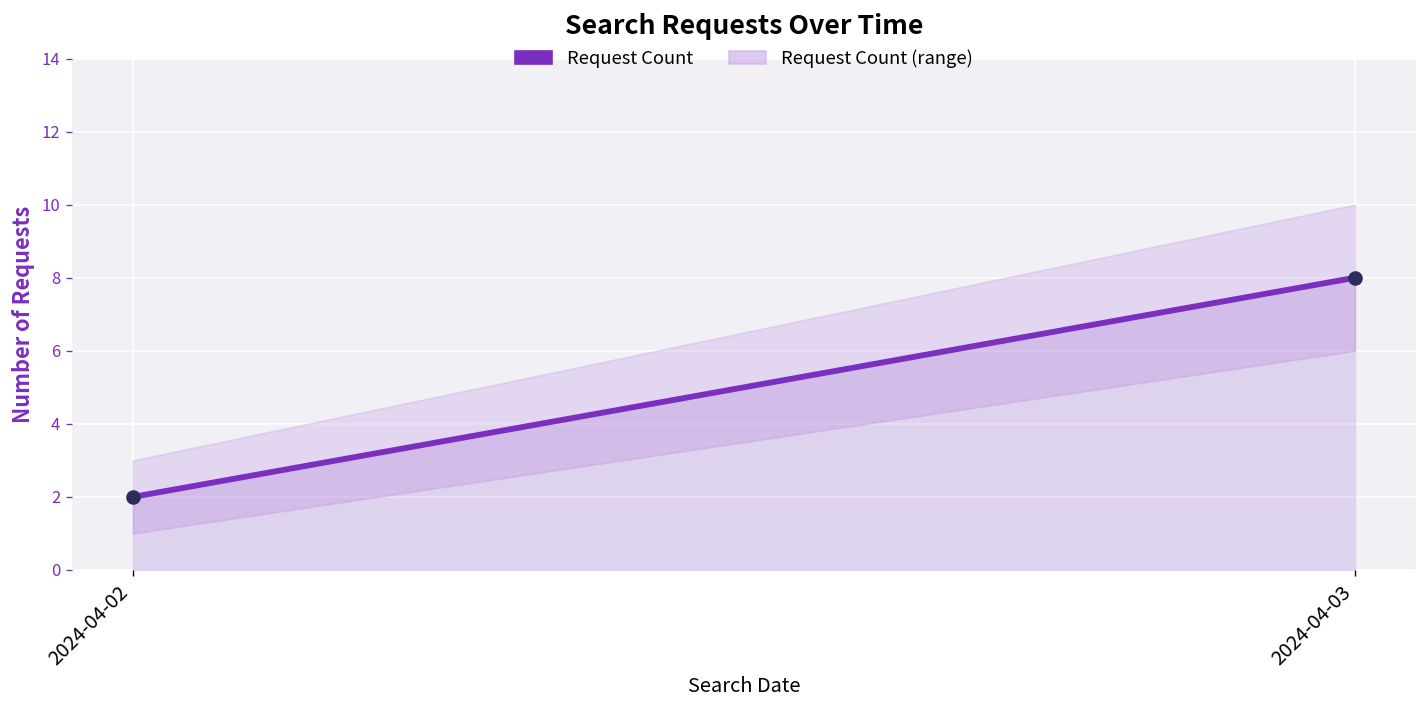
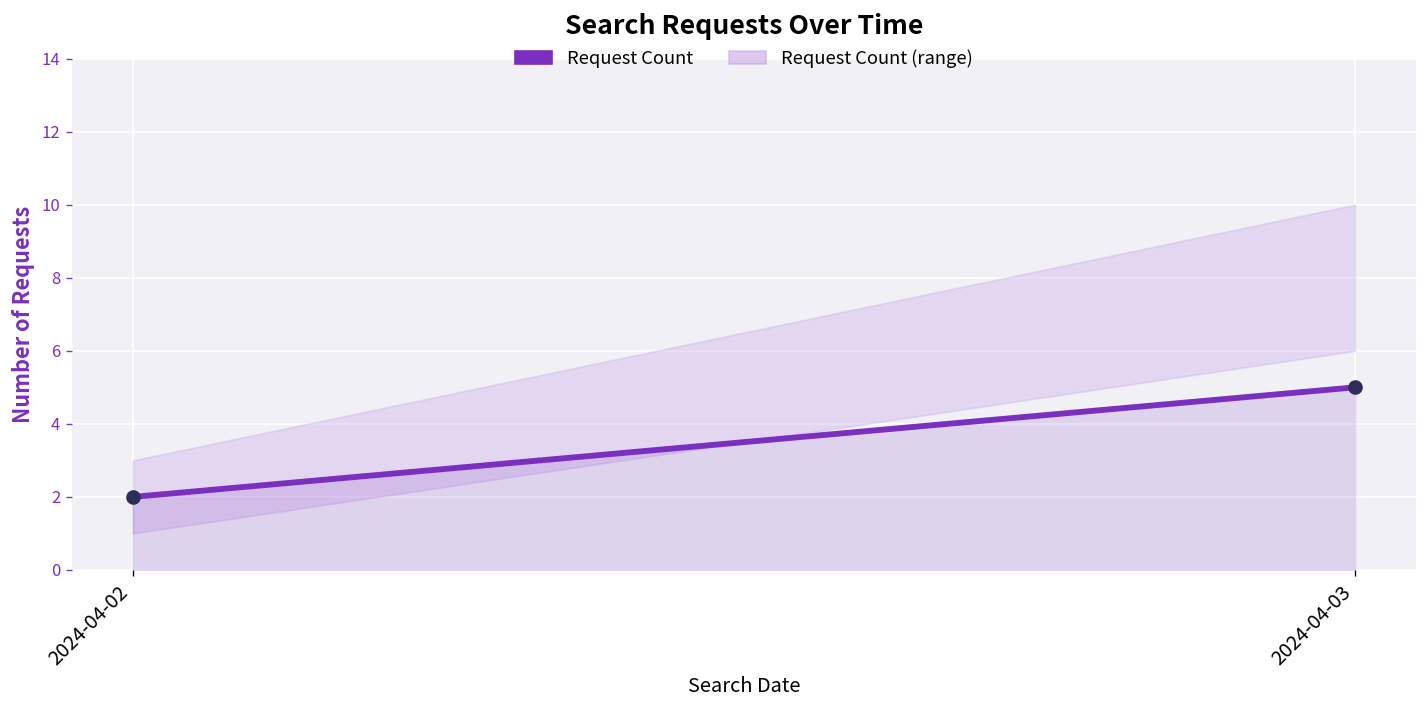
  {
    "Request Count": {
      "2024-04-02": 2,
-     "2024-04-03": 8
+     "2024-04-03": 5
    }
  }
